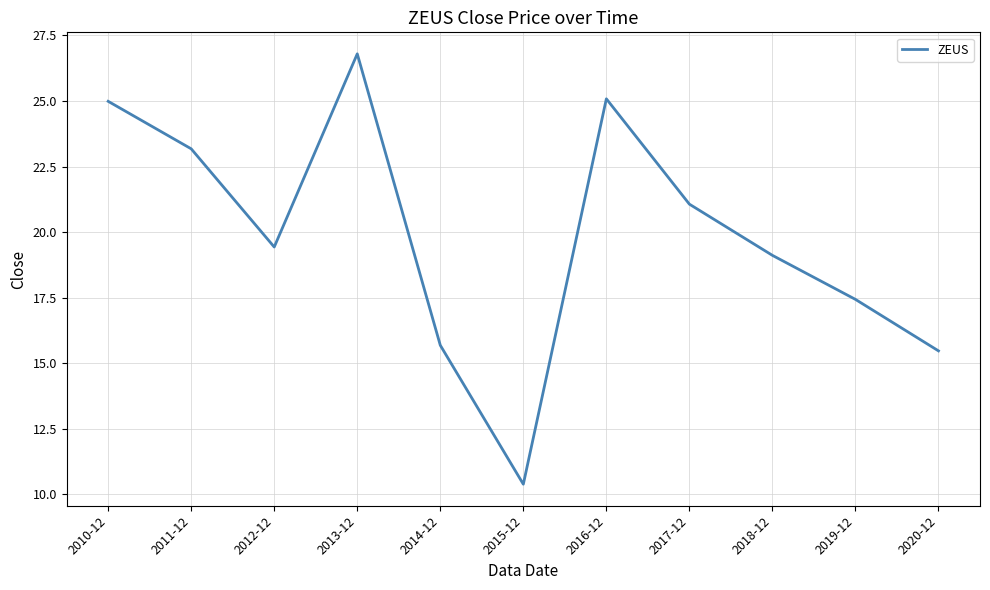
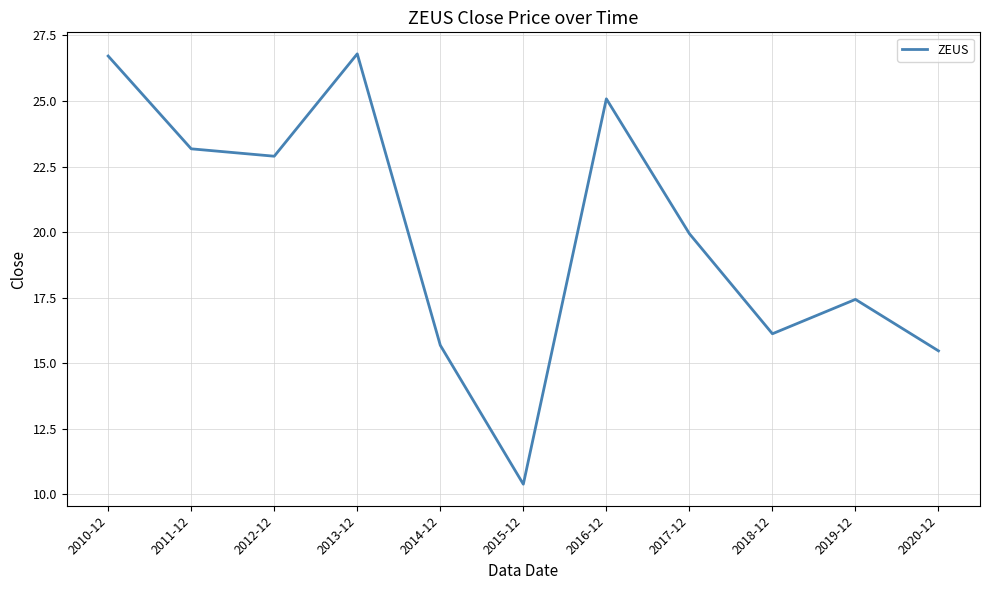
  {
-   "2010-12": 25.0,
+   "2010-12": 26.7,
    "2011-12": 23.2,
-   "2012-12": 19.4,
+   "2012-12": 22.9,
    "2013-12": 26.8,
    "2014-12": 15.7,
    "2015-12": 10.4,
    "2016-12": 25.1,
-   "2017-12": 21.1,
-   "2018-12": 19.1,
+   "2017-12": 19.9,
+   "2018-12": 16.1,
    "2019-12": 17.4,
    "2020-12": 15.5
  }
